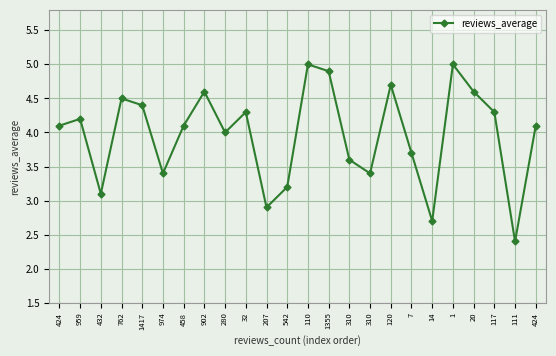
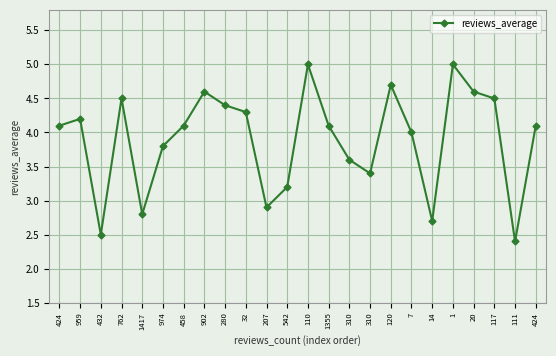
  {
    "959": 4.2,
-   "432": 3.1,
+   "432": 2.5,
    "762": 4.5,
-   "1417": 4.4,
-   "974": 3.4,
+   "1417": 2.8,
+   "974": 3.8,
    "458": 4.1,
    "902": 4.6,
-   "280": 4.0,
+   "280": 4.4,
    "32": 4.3,
    "207": 2.9,
    "542": 3.2,
    "110": 5.0,
-   "1355": 4.9,
+   "1355": 4.1,
    "120": 4.7,
-   "7": 3.7,
+   "7": 4.0,
    "14": 2.7,
    "1": 5.0,
    "20": 4.6,
-   "117": 4.3,
+   "117": 4.5,
    "111": 2.4
  }
